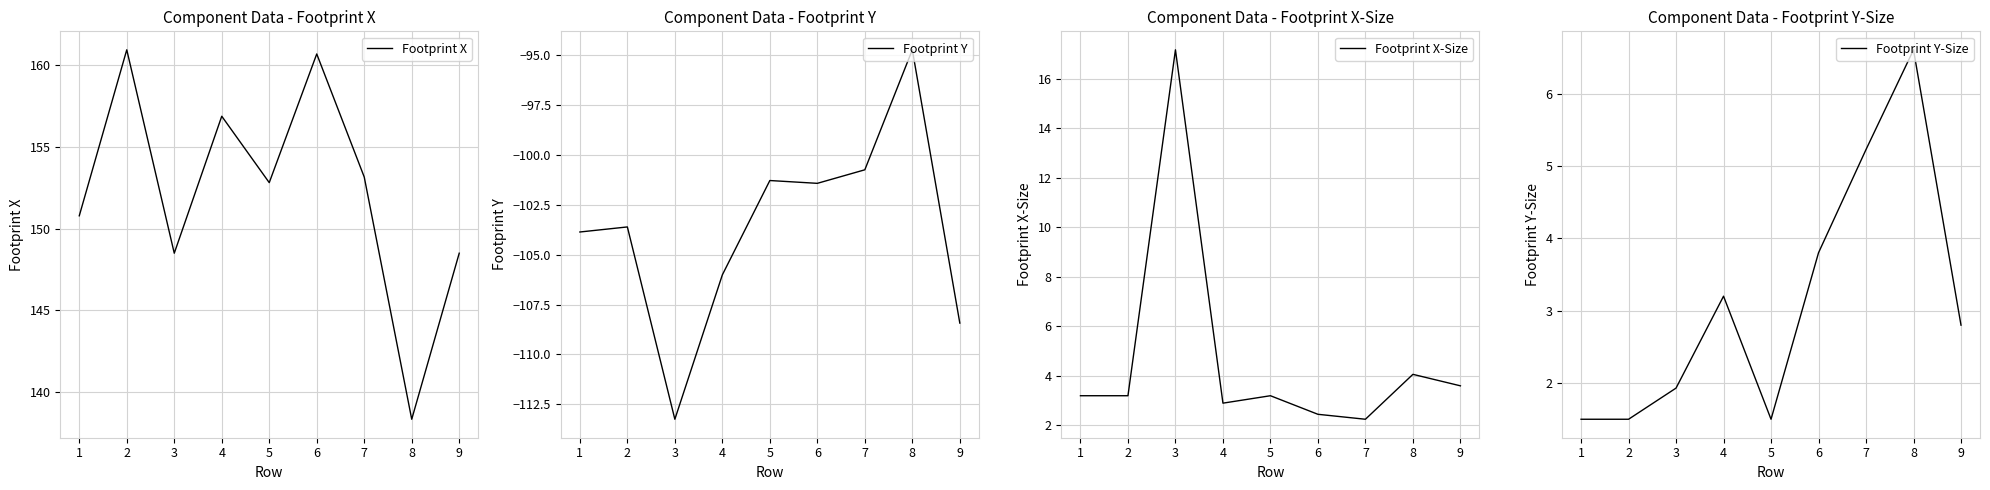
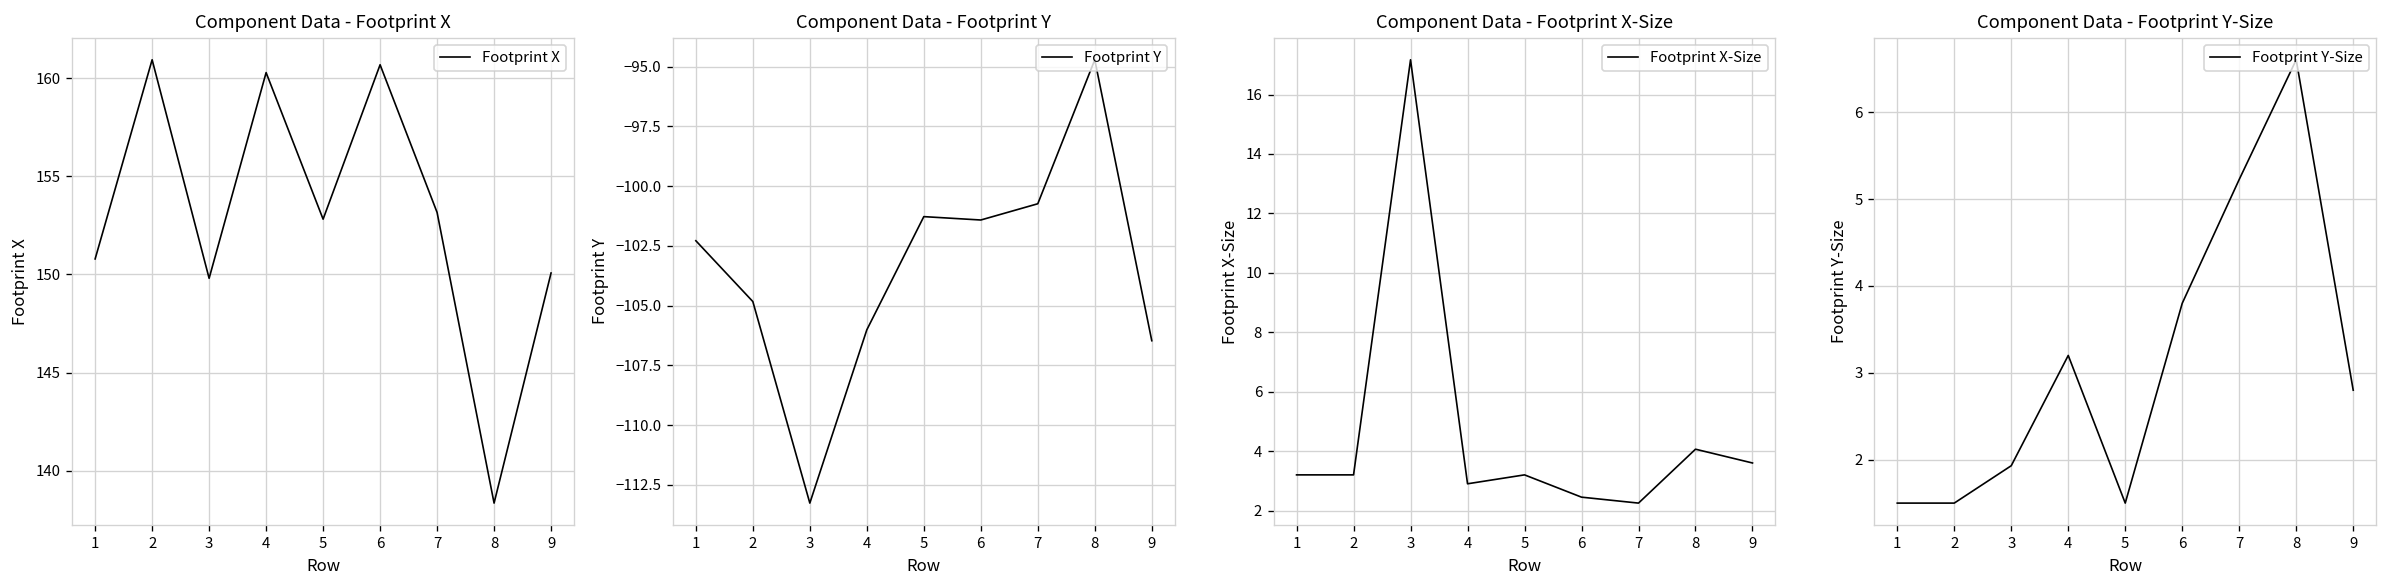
  {
    "Component Data - Footprint X": {
      "1": 150.8,
      "2": 160.9,
-     "3": 148.5,
-     "4": 156.9,
+     "3": 149.8,
+     "4": 160.3,
      "5": 152.8,
      "6": 160.7,
      "7": 153.2,
      "8": 138.3,
-     "9": 148.5
+     "9": 150.1
    },
    "Component Data - Footprint Y": {
-     "1": -103.9,
-     "2": -103.6,
+     "1": -102.3,
+     "2": -104.8,
      "3": -113.3,
      "4": -106.0,
      "5": -101.3,
      "6": -101.4,
      "7": -100.7,
-     "9": -108.4
+     "9": -106.5
    },
    "Component Data - Footprint X-Size": {
      "1": 3.2,
      "2": 3.2,
      "3": 17.2,
      "4": 2.9,
      "5": 3.2,
      "6": 2.5,
      "7": 2.3,
      "8": 4.1,
      "9": 3.6
    },
    "Component Data - Footprint Y-Size": {
      "1": 1.5,
      "2": 1.5,
      "3": 1.9,
      "4": 3.2,
      "5": 1.5,
      "6": 3.8,
      "7": 5.2,
      "9": 2.8
    }
  }
